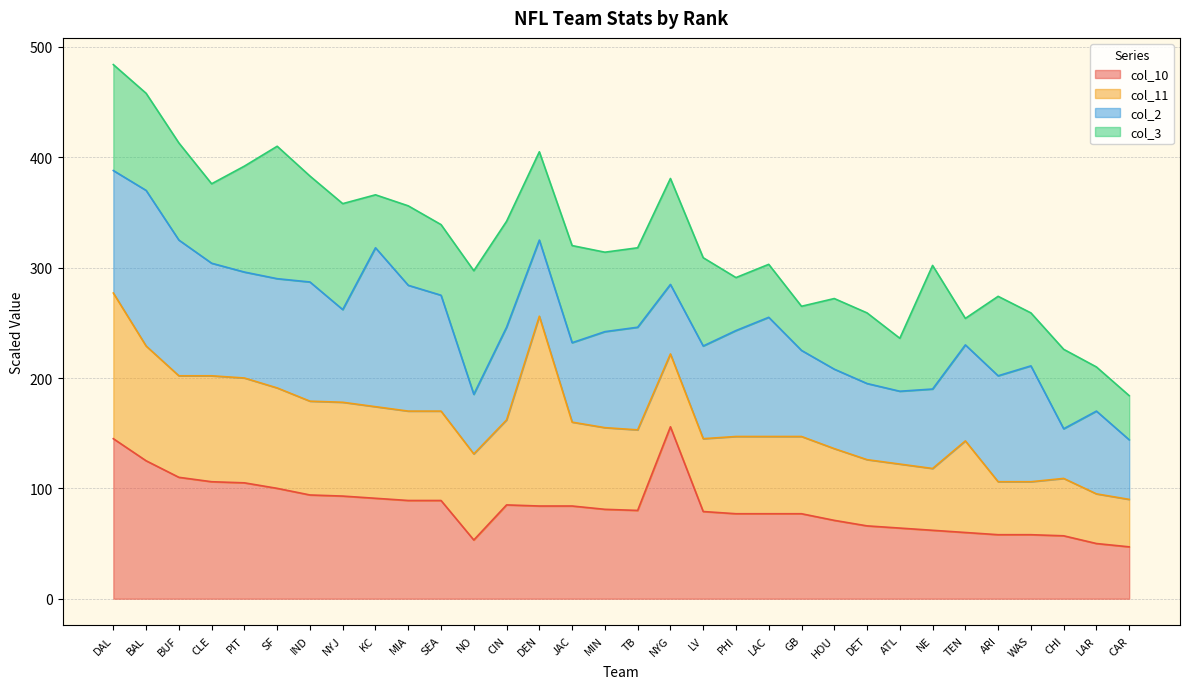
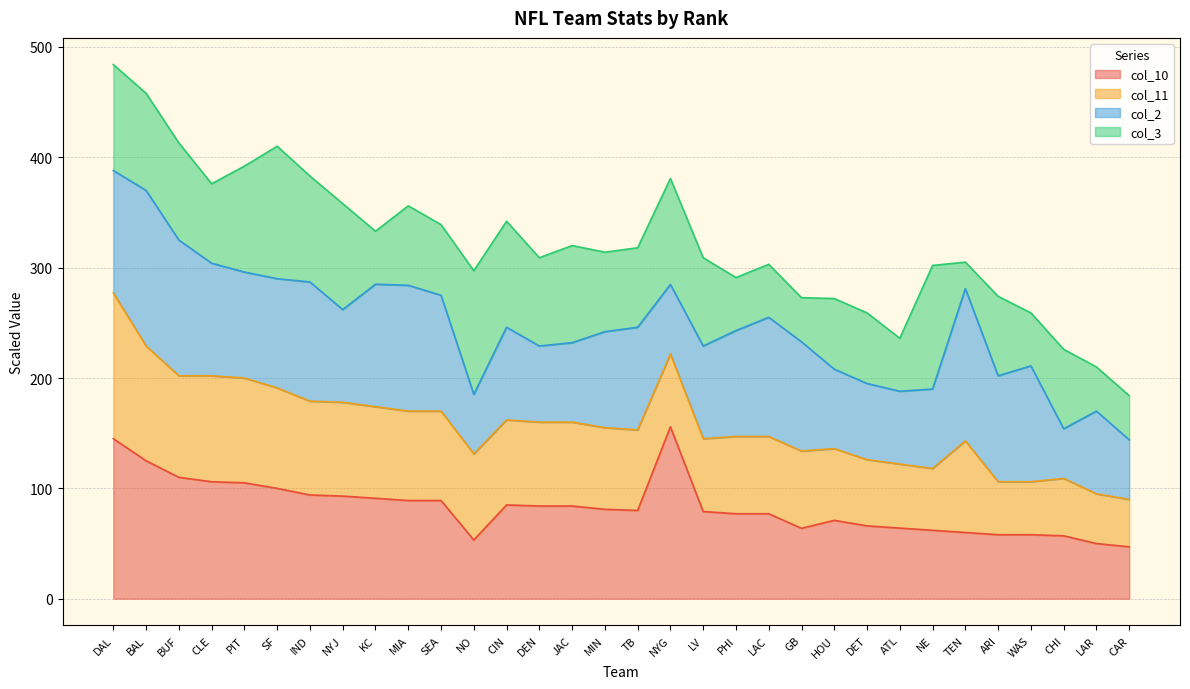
  {
    "col_10": {
      "DAL": 145,
      "BAL": 125,
      "BUF": 110,
      "CLE": 106,
      "PIT": 105,
      "SF": 100,
      "IND": 94,
      "NYJ": 93,
      "KC": 91,
      "MIA": 89,
      "SEA": 89,
      "NO": 53,
      "CIN": 85,
      "DEN": 84,
      "JAC": 84,
      "MIN": 81,
      "TB": 80,
      "NYG": 156,
      "LV": 79,
      "PHI": 77,
      "LAC": 77,
-     "GB": 77,
+     "GB": 64,
      "HOU": 71,
      "DET": 66,
      "ATL": 64,
      "NE": 62,
      "TEN": 60,
      "ARI": 58,
      "WAS": 58,
      "CHI": 57,
      "LAR": 50,
      "CAR": 47
    },
    "col_11": {
      "DAL": 132,
      "BAL": 104,
      "BUF": 92,
      "CLE": 96,
      "PIT": 95,
      "SF": 91,
      "IND": 85,
      "NYJ": 85,
      "KC": 83,
      "MIA": 81,
      "SEA": 81,
      "NO": 78,
      "CIN": 77,
-     "DEN": 172,
+     "DEN": 76,
      "JAC": 76,
      "MIN": 74,
      "TB": 73,
      "NYG": 66,
      "LV": 66,
      "PHI": 70,
      "LAC": 70,
      "GB": 70,
      "HOU": 65,
      "DET": 60,
      "ATL": 58,
      "NE": 56,
      "TEN": 83,
      "ARI": 48,
      "WAS": 48,
      "CHI": 52,
      "LAR": 45,
      "CAR": 43
    },
    "col_2": {
      "DAL": 111,
      "BAL": 141,
      "BUF": 123,
      "CLE": 102,
      "PIT": 96,
      "SF": 99,
      "IND": 108,
      "NYJ": 84,
-     "KC": 144,
+     "KC": 111,
      "MIA": 114,
      "SEA": 105,
      "NO": 54,
      "CIN": 84,
      "DEN": 69,
      "JAC": 72,
      "MIN": 87,
      "TB": 93,
      "NYG": 63,
      "LV": 84,
      "PHI": 96,
      "LAC": 108,
-     "GB": 78,
+     "GB": 99,
      "HOU": 72,
      "DET": 69,
      "ATL": 66,
      "NE": 72,
-     "TEN": 87,
+     "TEN": 138,
      "ARI": 96,
      "WAS": 105,
      "CHI": 45,
      "LAR": 75,
      "CAR": 54
    },
    "col_3": {
      "DAL": 96,
      "BAL": 88,
      "BUF": 88,
      "CLE": 72,
      "PIT": 96,
      "SF": 120,
      "IND": 96,
      "NYJ": 96,
      "KC": 48,
      "MIA": 72,
      "SEA": 64,
      "NO": 112,
      "CIN": 96,
      "DEN": 80,
      "JAC": 88,
      "MIN": 72,
      "TB": 72,
      "NYG": 96,
      "LV": 80,
      "PHI": 48,
      "LAC": 48,
      "GB": 40,
      "HOU": 64,
      "DET": 64,
      "ATL": 48,
      "NE": 112,
      "TEN": 24,
      "ARI": 72,
      "WAS": 48,
      "CHI": 72,
      "LAR": 40,
      "CAR": 40
    }
  }
